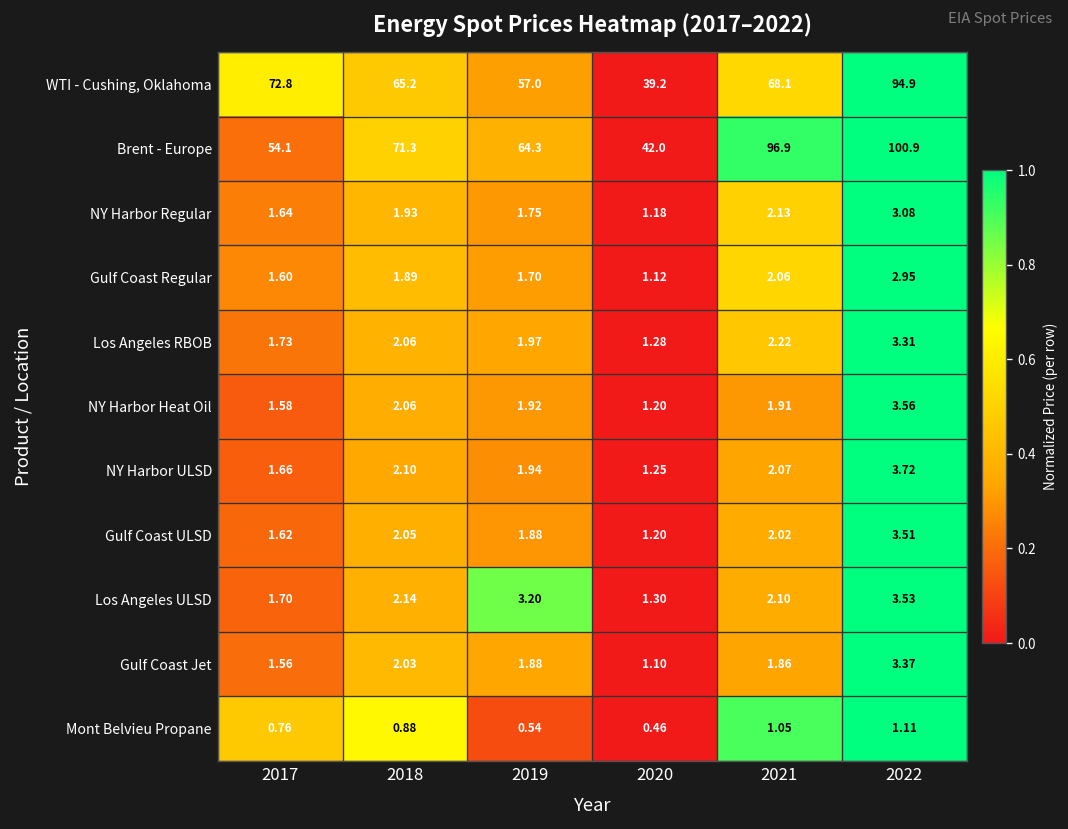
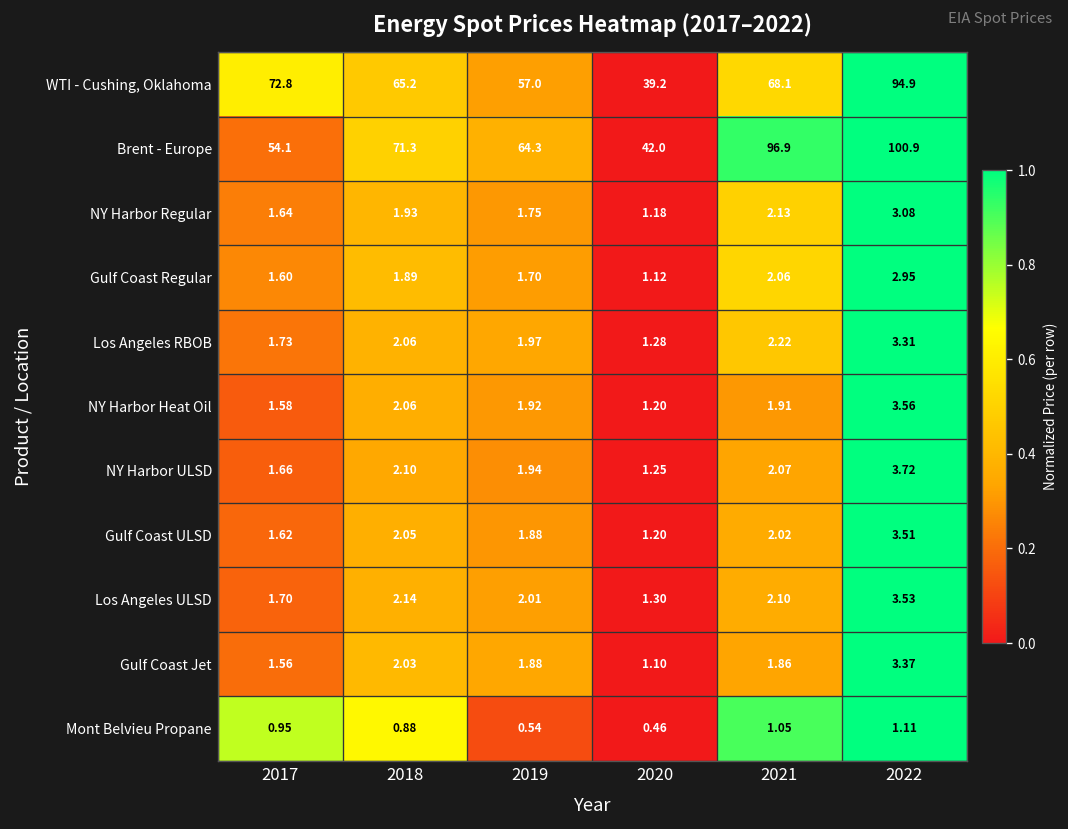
  {
    "WTI - Cushing, Oklahoma": {
      "2017": 72.8,
      "2018": 65.2,
      "2019": 57.0,
      "2020": 39.2,
      "2021": 68.1,
      "2022": 94.9
    },
    "Brent - Europe": {
      "2017": 54.1,
      "2018": 71.3,
      "2019": 64.3,
      "2020": 42.0,
      "2021": 96.9,
      "2022": 100.9
    },
    "NY Harbor Regular": {
      "2017": 1.64,
      "2018": 1.93,
      "2019": 1.75,
      "2020": 1.18,
      "2021": 2.13,
      "2022": 3.08
    },
    "Gulf Coast Regular": {
      "2017": 1.60,
      "2018": 1.89,
      "2019": 1.70,
      "2020": 1.12,
      "2021": 2.06,
      "2022": 2.95
    },
    "Los Angeles RBOB": {
      "2017": 1.73,
      "2018": 2.06,
      "2019": 1.97,
      "2020": 1.28,
      "2021": 2.22,
      "2022": 3.31
    },
    "NY Harbor Heat Oil": {
      "2017": 1.58,
      "2018": 2.06,
      "2019": 1.92,
      "2020": 1.20,
      "2021": 1.91,
      "2022": 3.56
    },
    "NY Harbor ULSD": {
      "2017": 1.66,
      "2018": 2.10,
      "2019": 1.94,
      "2020": 1.25,
      "2021": 2.07,
      "2022": 3.72
    },
    "Gulf Coast ULSD": {
      "2017": 1.62,
      "2018": 2.05,
      "2019": 1.88,
      "2020": 1.20,
      "2021": 2.02,
      "2022": 3.51
    },
    "Los Angeles ULSD": {
      "2017": 1.70,
      "2018": 2.14,
-     "2019": 3.20,
+     "2019": 2.01,
      "2020": 1.30,
      "2021": 2.10,
      "2022": 3.53
    },
    "Gulf Coast Jet": {
      "2017": 1.56,
      "2018": 2.03,
      "2019": 1.88,
      "2020": 1.10,
      "2021": 1.86,
      "2022": 3.37
    },
    "Mont Belvieu Propane": {
-     "2017": 0.76,
+     "2017": 0.95,
      "2018": 0.88,
      "2019": 0.54,
      "2020": 0.46,
      "2021": 1.05,
      "2022": 1.11
    }
  }
